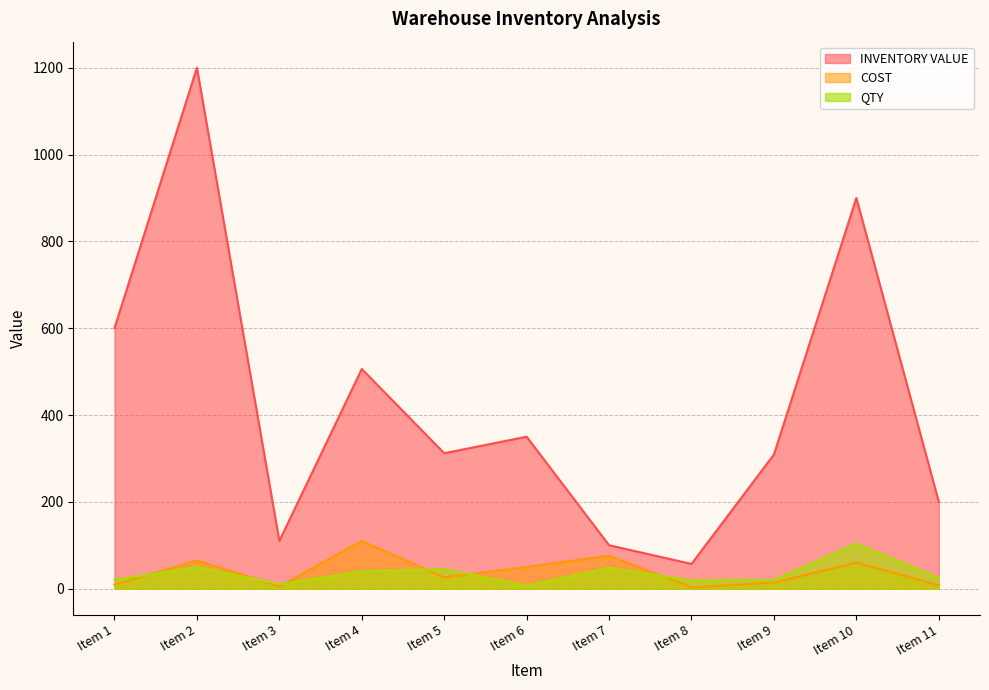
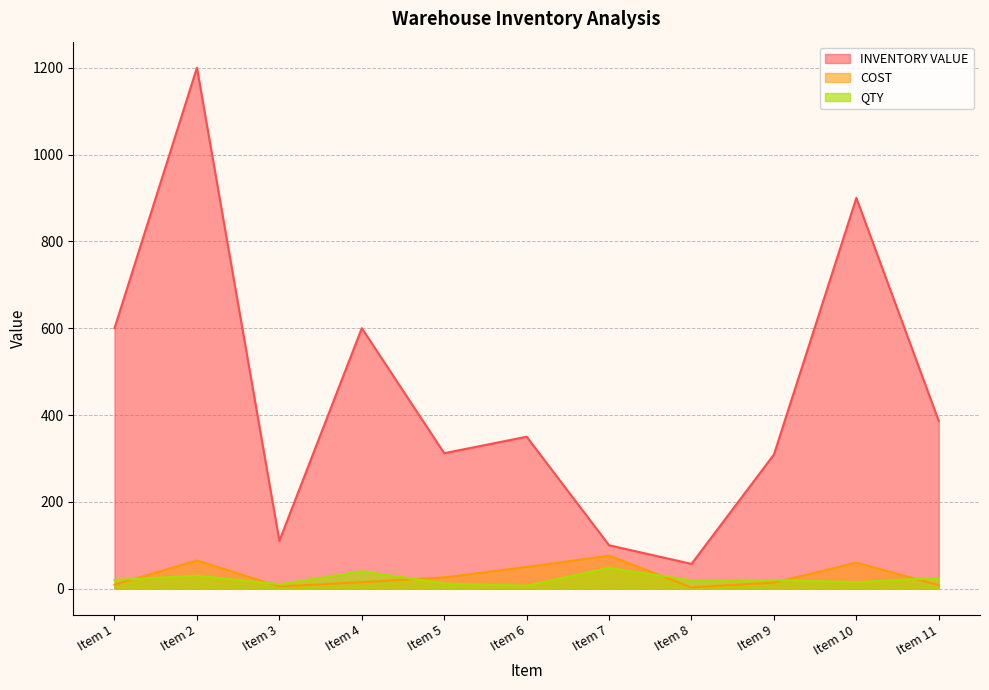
  {
    "INVENTORY VALUE": {
      "Item 1": 600,
      "Item 2": 1200,
      "Item 3": 110,
-     "Item 4": 510,
+     "Item 4": 600,
      "Item 5": 310,
      "Item 6": 350,
      "Item 7": 100,
      "Item 8": 60,
      "Item 9": 310,
      "Item 10": 900,
-     "Item 11": 200
+     "Item 11": 390
    },
    "COST": {
      "Item 1": 10,
      "Item 2": 70,
-     "Item 4": 110,
+     "Item 4": 20,
      "Item 5": 30,
      "Item 6": 50,
      "Item 7": 80,
      "Item 8": 0,
      "Item 9": 10,
      "Item 10": 60,
      "Item 11": 10
    },
    "QTY": {
      "Item 1": 20,
-     "Item 2": 50,
+     "Item 2": 30,
      "Item 4": 40,
-     "Item 5": 50,
+     "Item 5": 10,
      "Item 6": 10,
      "Item 7": 50,
      "Item 8": 20,
      "Item 9": 20,
-     "Item 10": 100,
+     "Item 10": 20,
      "Item 11": 30
    }
  }
